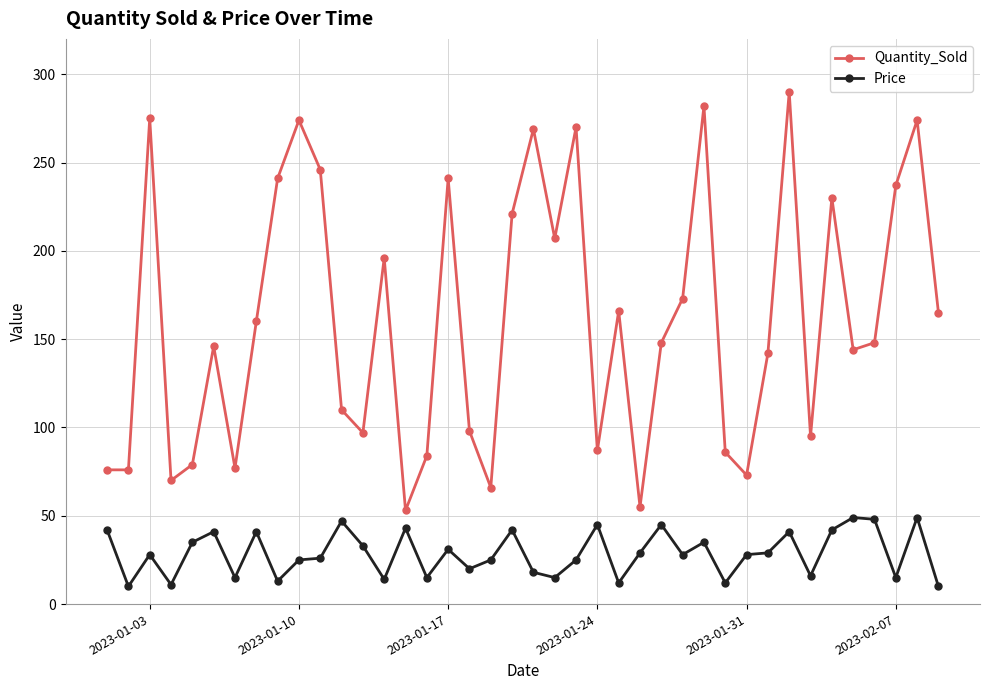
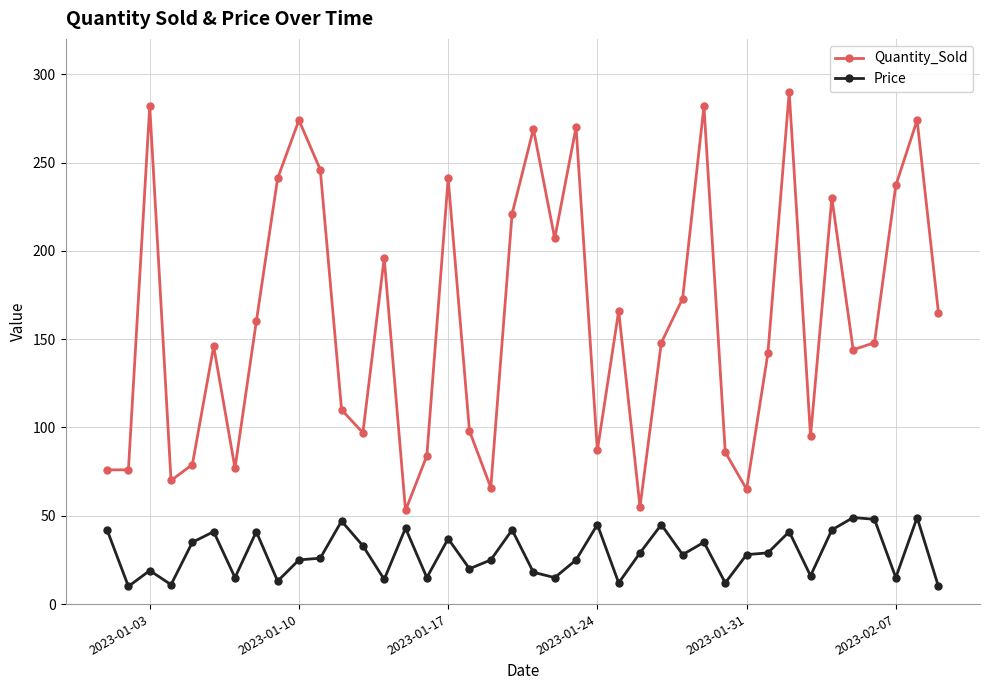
  {
    "Quantity_Sold": {
-     "2023-01-03": 275,
+     "2023-01-03": 282,
      "2023-01-10": 274,
      "2023-01-17": 241,
      "2023-01-24": 87,
-     "2023-01-31": 73,
+     "2023-01-31": 65,
      "2023-02-07": 237
    },
    "Price": {
-     "2023-01-03": 28,
+     "2023-01-03": 19,
      "2023-01-10": 25,
-     "2023-01-17": 31,
+     "2023-01-17": 37,
      "2023-01-24": 45,
      "2023-01-31": 28,
      "2023-02-07": 15
    }
  }
